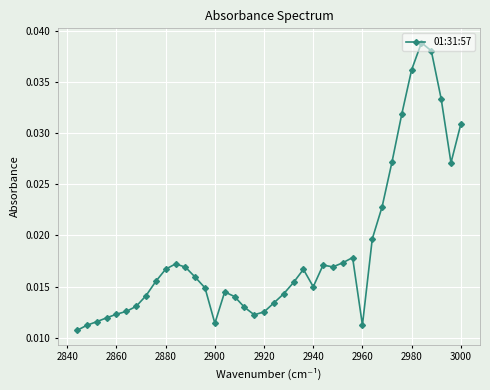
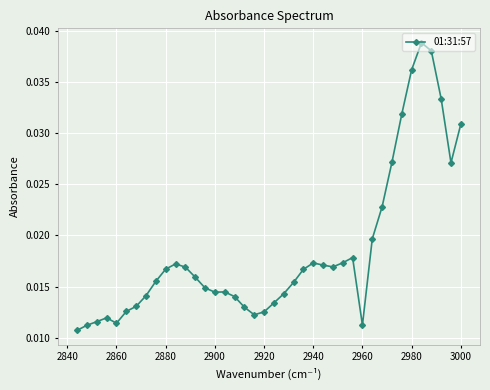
  {
-   "2860": 0.0123,
+   "2860": 0.0114,
    "2880": 0.0167,
-   "2900": 0.0114,
+   "2900": 0.0145,
    "2920": 0.0125,
-   "2940": 0.0150,
+   "2940": 0.0173,
    "2960": 0.0112,
    "2980": 0.0362,
    "3000": 0.0309
  }
